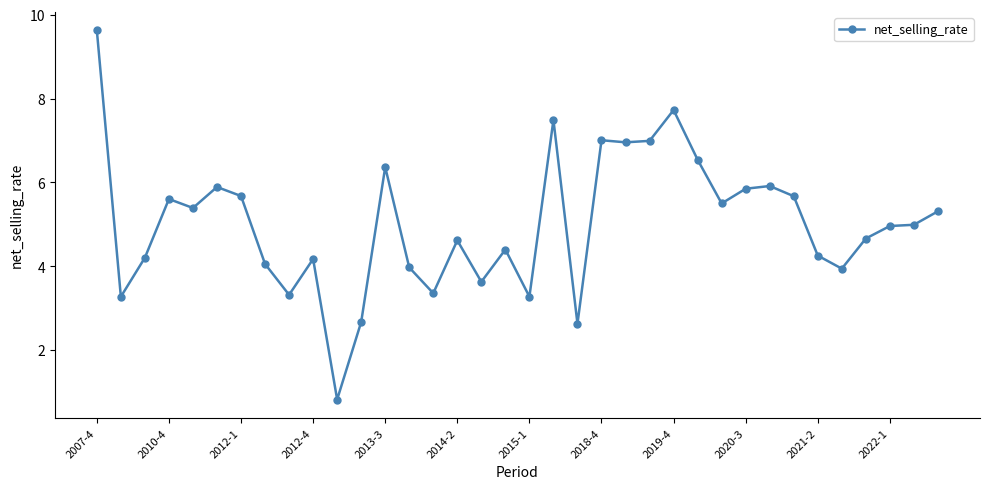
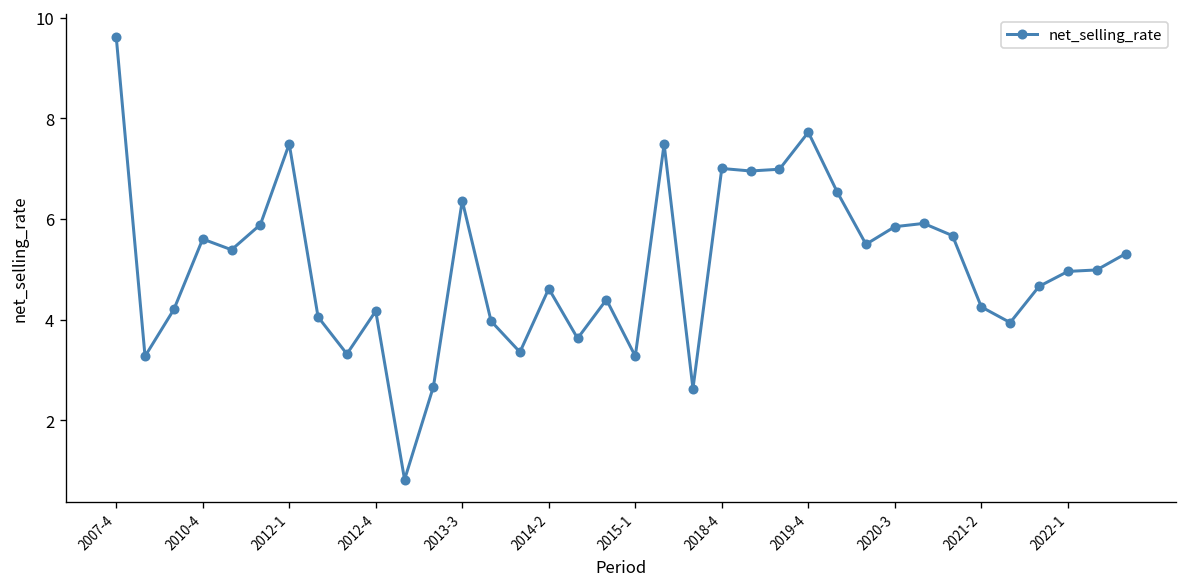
  {
    "2007-4": 9.6,
    "2010-4": 5.6,
-   "2012-1": 5.7,
+   "2012-1": 7.5,
    "2012-4": 4.2,
    "2013-3": 6.4,
    "2014-2": 4.6,
    "2015-1": 3.3,
    "2018-4": 7.0,
    "2019-4": 7.7,
    "2020-3": 5.8,
    "2021-2": 4.3,
    "2022-1": 5.0
  }
